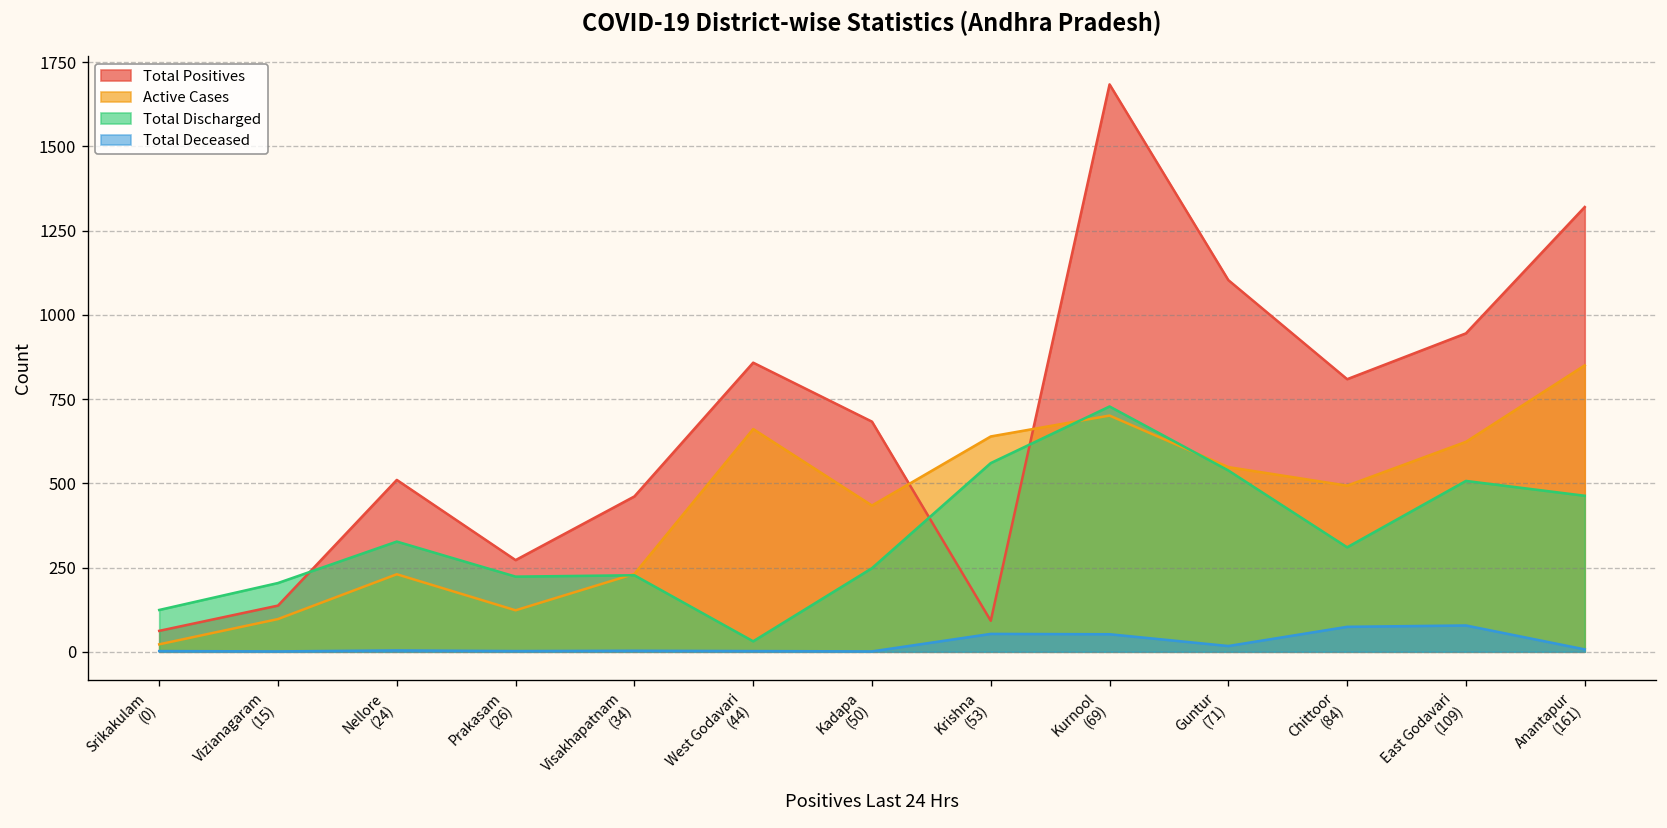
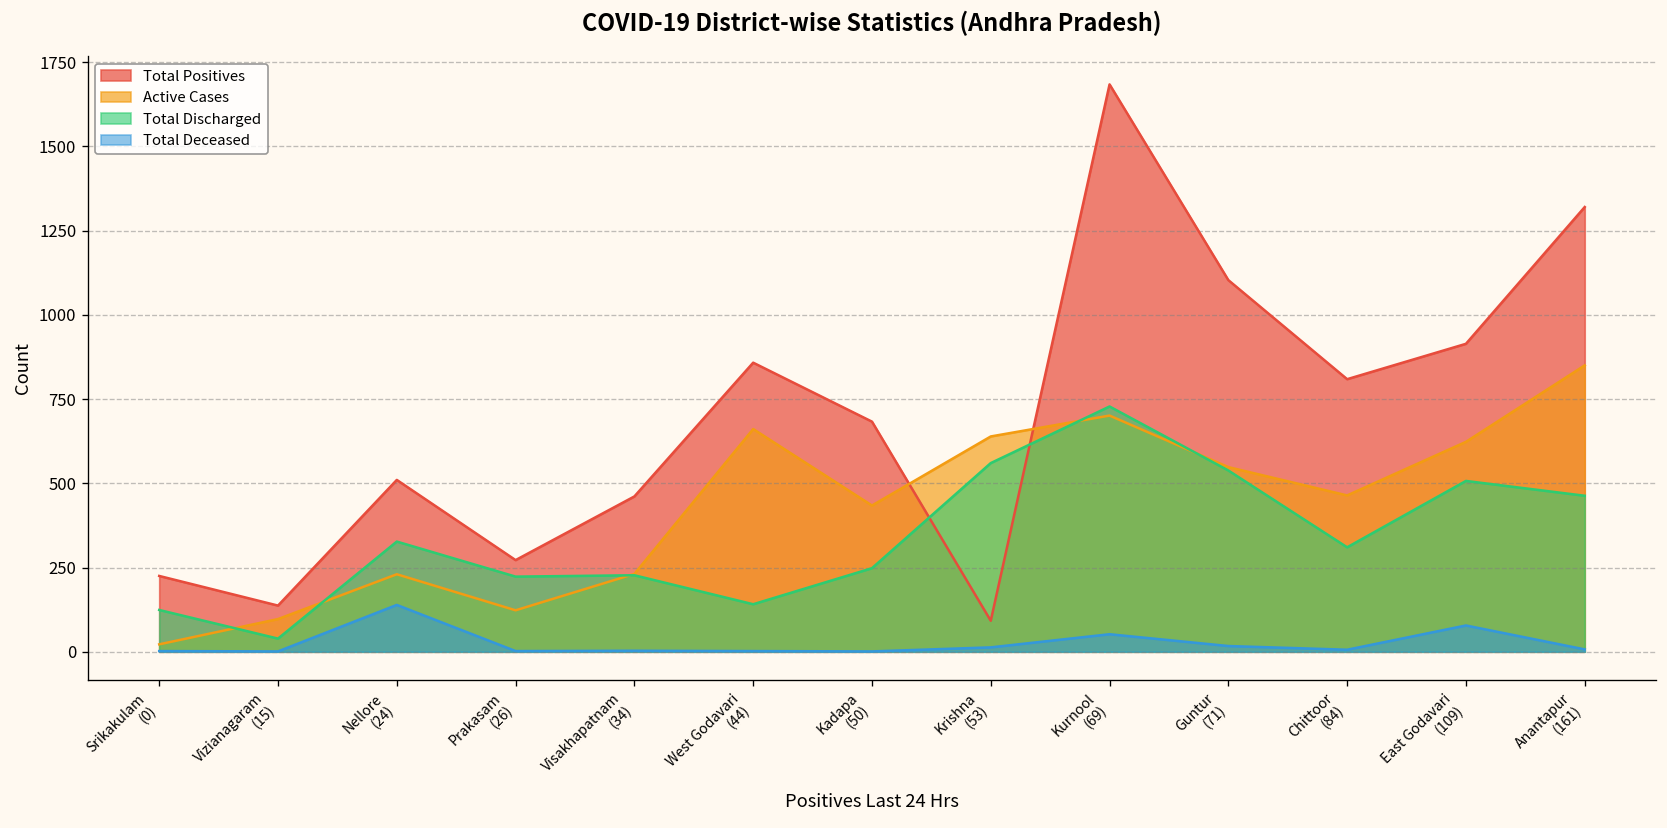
  {
    "Total Positives": {
-     "Srikakulam (0)": 60,
+     "Srikakulam (0)": 230,
      "Vizianagaram (15)": 140,
      "Nellore (24)": 510,
      "Prakasam (26)": 270,
      "Visakhapatnam (34)": 460,
      "West Godavari (44)": 860,
      "Kadapa (50)": 680,
      "Krishna (53)": 90,
      "Kurnool (69)": 1680,
      "Guntur (71)": 1100,
      "Chittoor (84)": 810,
-     "East Godavari (109)": 950,
+     "East Godavari (109)": 910,
      "Anantapur (161)": 1320
    },
    "Active Cases": {
      "Srikakulam (0)": 20,
      "Vizianagaram (15)": 100,
      "Nellore (24)": 230,
      "Prakasam (26)": 120,
      "West Godavari (44)": 660,
      "Kadapa (50)": 430,
      "Krishna (53)": 640,
      "Kurnool (69)": 700,
      "Guntur (71)": 550,
-     "Chittoor (84)": 490,
+     "Chittoor (84)": 460,
      "East Godavari (109)": 620,
      "Anantapur (161)": 850
    },
    "Total Discharged": {
      "Srikakulam (0)": 120,
-     "Vizianagaram (15)": 200,
+     "Vizianagaram (15)": 40,
      "Nellore (24)": 330,
      "Prakasam (26)": 220,
-     "West Godavari (44)": 30,
+     "West Godavari (44)": 140,
      "Kadapa (50)": 250,
      "Krishna (53)": 560,
      "Kurnool (69)": 730,
      "Guntur (71)": 540,
      "Chittoor (84)": 310,
      "East Godavari (109)": 510,
      "Anantapur (161)": 460
    },
    "Total Deceased": {
      "Srikakulam (0)": 0,
      "Vizianagaram (15)": 0,
-     "Nellore (24)": 0,
+     "Nellore (24)": 140,
      "Prakasam (26)": 0,
      "Visakhapatnam (34)": 0,
      "West Godavari (44)": 0,
      "Kadapa (50)": 0,
-     "Krishna (53)": 50,
+     "Krishna (53)": 10,
      "Kurnool (69)": 50,
      "Guntur (71)": 20,
-     "Chittoor (84)": 70,
+     "Chittoor (84)": 10,
      "East Godavari (109)": 80,
      "Anantapur (161)": 10
    }
  }
